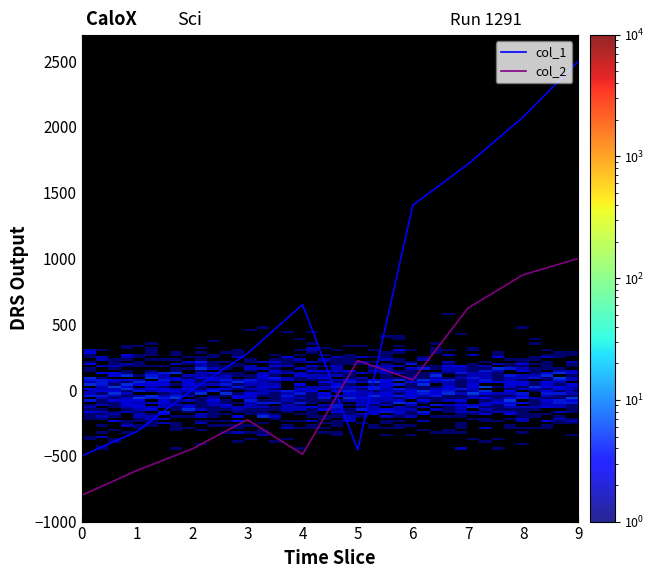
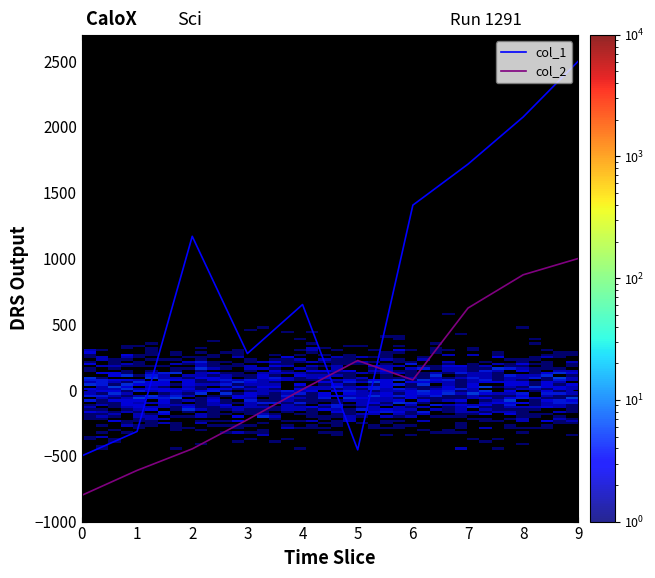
  {
    "col_1": {
      "0": -500,
      "1": -310,
-     "2": 0,
+     "2": 1170,
      "3": 280,
      "4": 650,
      "5": -450,
      "6": 1410,
      "7": 1720,
      "8": 2080,
      "9": 2500
    },
    "col_2": {
      "0": -800,
      "1": -610,
      "2": -450,
      "3": -230,
-     "4": -490,
+     "4": 10,
      "5": 220,
      "6": 80,
      "7": 620,
      "8": 880,
      "9": 1000
    }
  }
